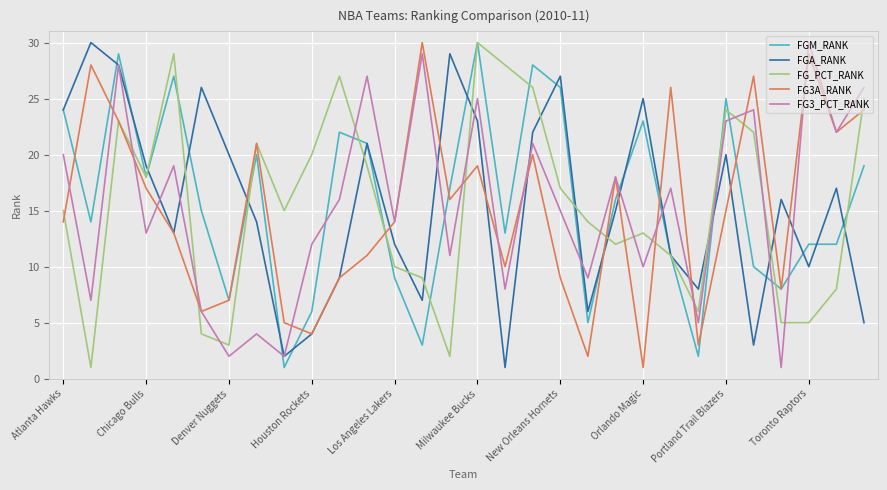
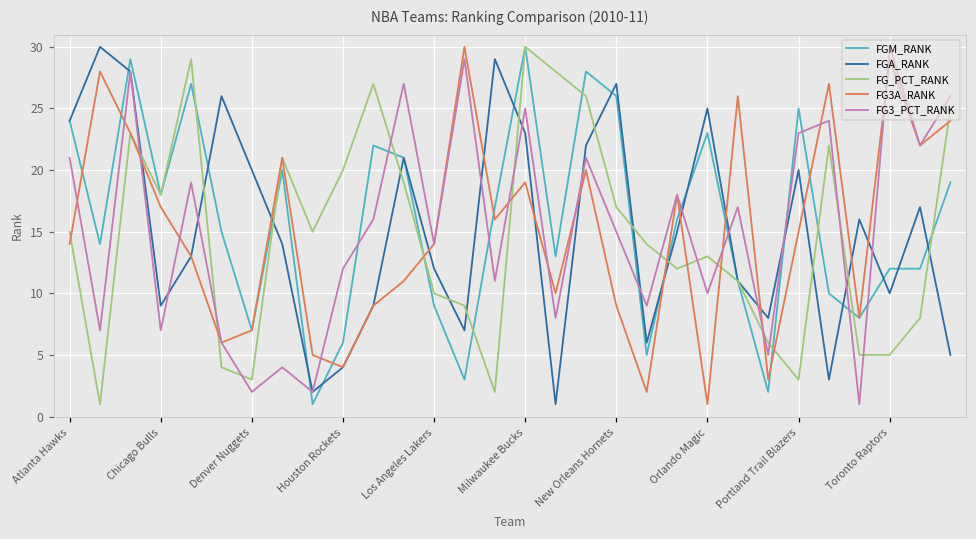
  {
    "FGM_RANK": {
      "Houston Rockets": 6,
      "Los Angeles Lakers": 9,
      "New Orleans Hornets": 26,
      "Orlando Magic": 23,
      "Portland Trail Blazers": 25,
      "Toronto Raptors": 12
    },
    "FGA_RANK": {
-     "Chicago Bulls": 19,
+     "Chicago Bulls": 9,
      "Denver Nuggets": 20,
      "Los Angeles Lakers": 12,
      "Milwaukee Bucks": 23,
      "New Orleans Hornets": 27,
      "Orlando Magic": 25,
      "Portland Trail Blazers": 20,
      "Toronto Raptors": 10
    },
    "FG_PCT_RANK": {
      "Atlanta Hawks": 15,
      "Denver Nuggets": 3,
      "Houston Rockets": 20,
      "Los Angeles Lakers": 10,
      "New Orleans Hornets": 17,
      "Orlando Magic": 13,
-     "Portland Trail Blazers": 24,
+     "Portland Trail Blazers": 3,
      "Toronto Raptors": 5
    },
    "FG3A_RANK": {
      "Atlanta Hawks": 14,
      "Chicago Bulls": 17,
      "Milwaukee Bucks": 19,
      "New Orleans Hornets": 9,
      "Orlando Magic": 1,
      "Portland Trail Blazers": 15
    },
    "FG3_PCT_RANK": {
-     "Atlanta Hawks": 20,
-     "Chicago Bulls": 13,
+     "Atlanta Hawks": 21,
+     "Chicago Bulls": 7,
      "Denver Nuggets": 2,
      "Houston Rockets": 12,
      "Milwaukee Bucks": 25,
      "New Orleans Hornets": 15,
      "Orlando Magic": 10,
      "Portland Trail Blazers": 23
    }
  }
